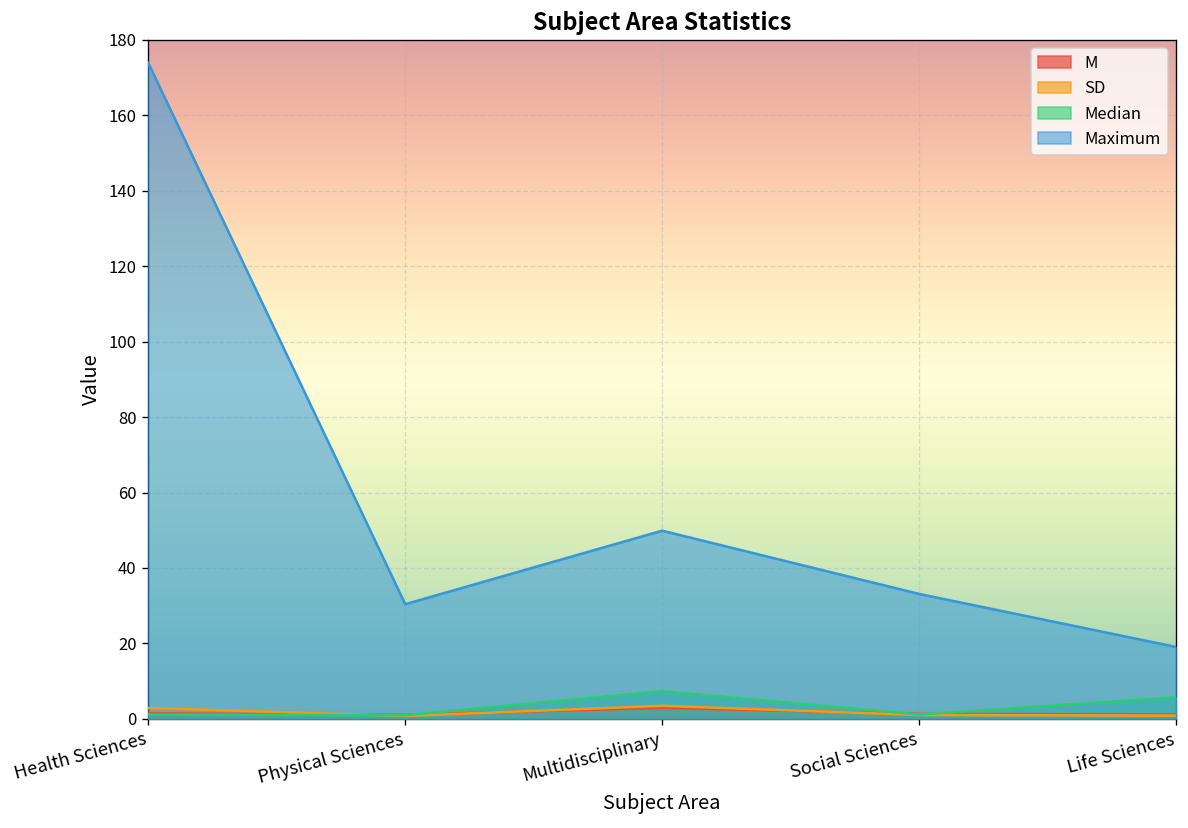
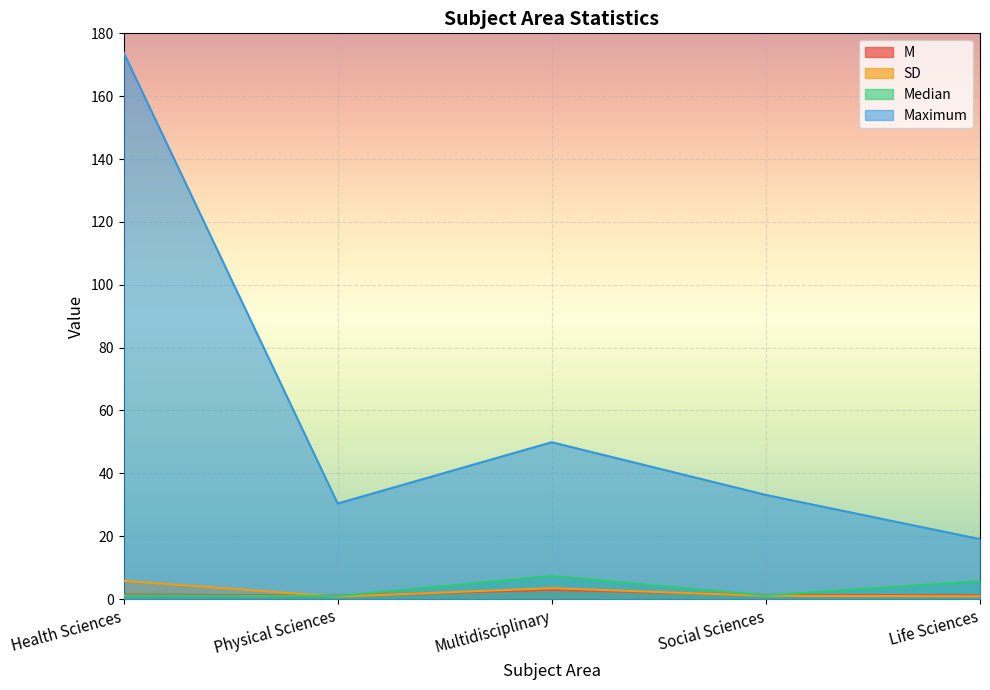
  {
    "SD": {
-     "Health Sciences": 3
+     "Health Sciences": 6
    },
    "Median": {
      "Multidisciplinary": 7,
      "Life Sciences": 6
    },
    "Maximum": {
      "Health Sciences": 174,
      "Physical Sciences": 30,
      "Multidisciplinary": 50,
      "Social Sciences": 33,
      "Life Sciences": 19
    }
  }
